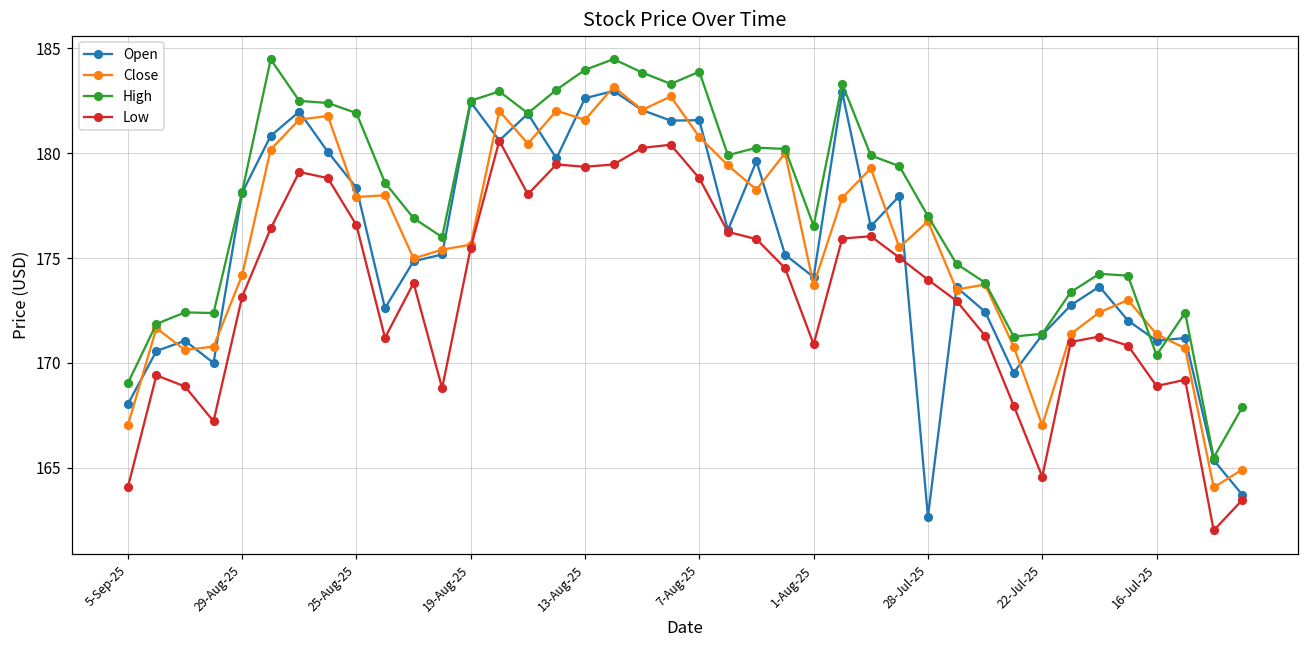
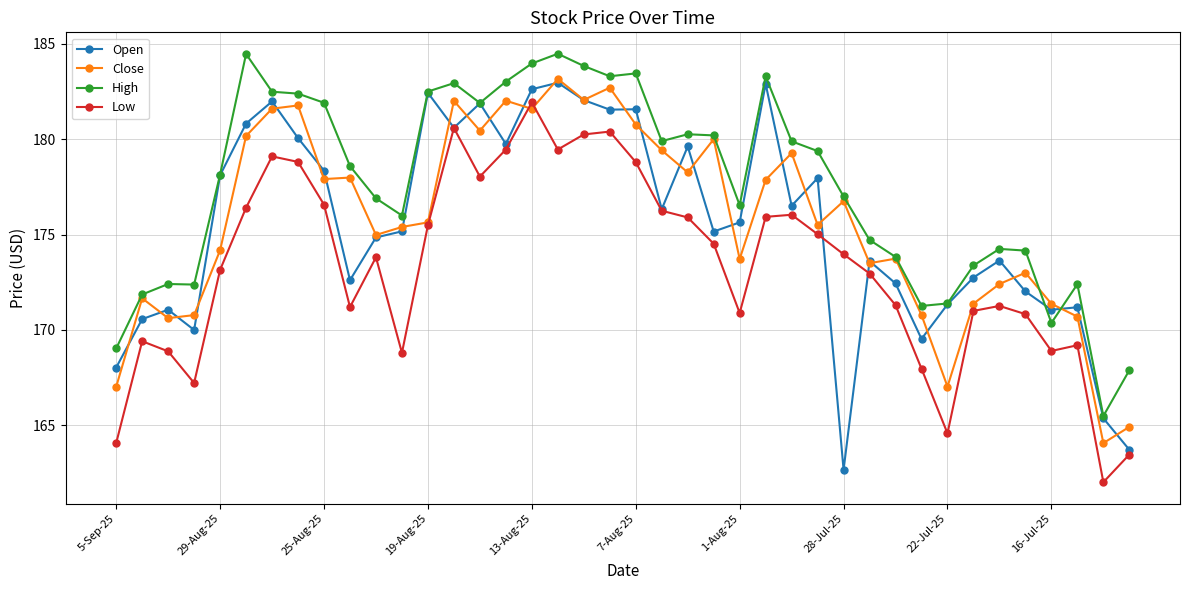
  {
    "Open": {
      "5-Sep-25": 168.0,
      "25-Aug-25": 178.4,
      "13-Aug-25": 182.6,
      "7-Aug-25": 181.6,
-     "1-Aug-25": 174.1,
+     "1-Aug-25": 175.6,
      "28-Jul-25": 162.7,
      "16-Jul-25": 171.1
    },
    "Close": {
      "5-Sep-25": 167.0,
      "29-Aug-25": 174.2,
      "25-Aug-25": 177.9,
      "19-Aug-25": 175.6,
      "13-Aug-25": 181.6,
      "7-Aug-25": 180.8,
      "1-Aug-25": 173.7,
      "28-Jul-25": 176.8,
      "22-Jul-25": 167.0,
      "16-Jul-25": 171.4
    },
    "High": {
      "5-Sep-25": 169.0,
      "25-Aug-25": 181.9,
      "13-Aug-25": 184.0,
-     "7-Aug-25": 183.9,
+     "7-Aug-25": 183.5,
      "1-Aug-25": 176.5,
      "28-Jul-25": 177.0,
      "16-Jul-25": 170.4
    },
    "Low": {
      "5-Sep-25": 164.1,
      "29-Aug-25": 173.2,
      "25-Aug-25": 176.6,
      "19-Aug-25": 175.5,
-     "13-Aug-25": 179.4,
+     "13-Aug-25": 181.9,
      "7-Aug-25": 178.8,
      "1-Aug-25": 170.9,
      "28-Jul-25": 174.0,
      "22-Jul-25": 164.6,
      "16-Jul-25": 168.9
    }
  }
